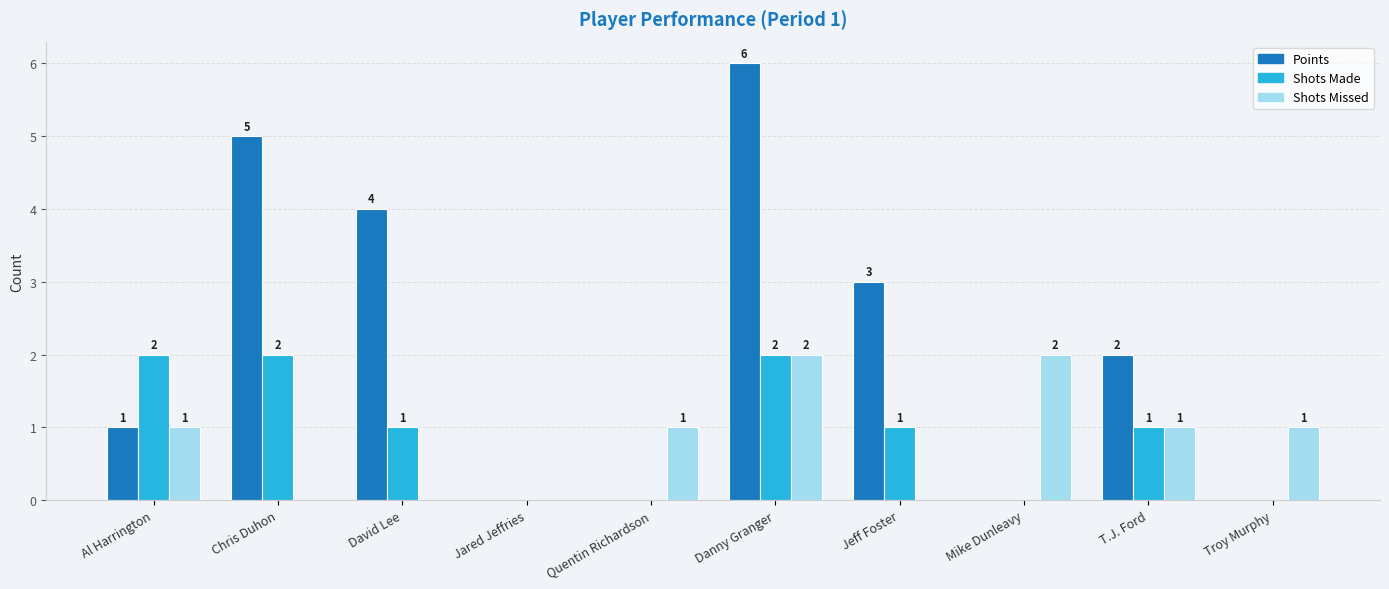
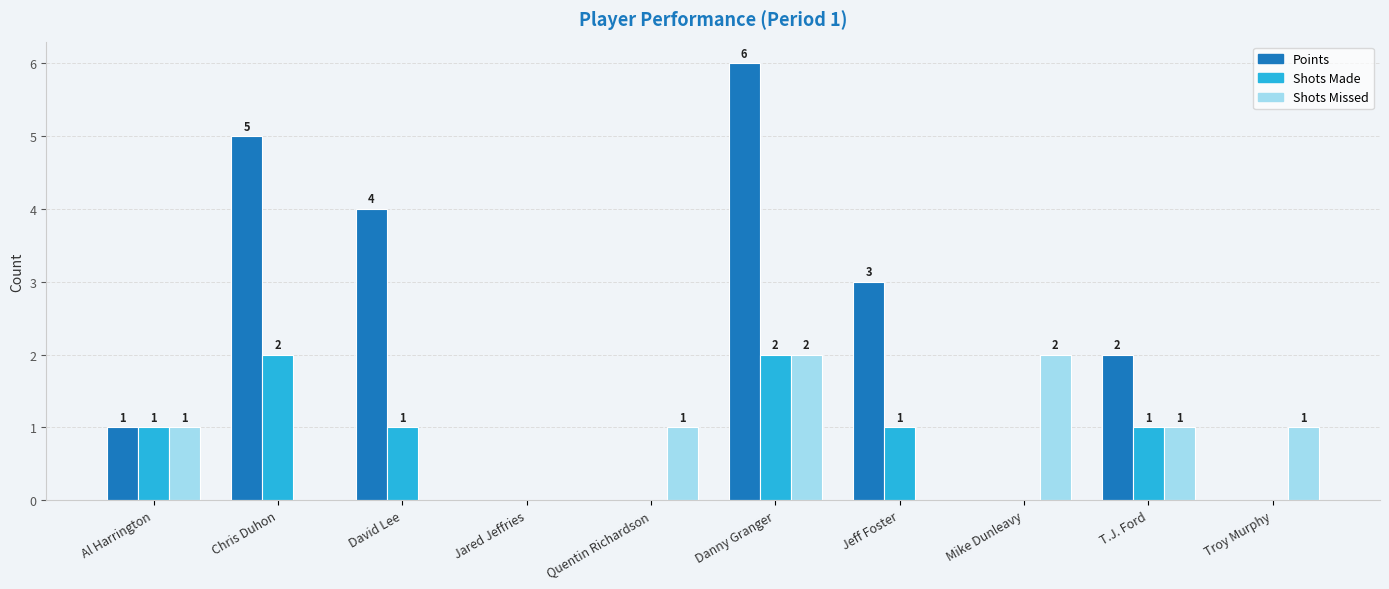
  {
    "Points": {
      "Al Harrington": 1,
      "Chris Duhon": 5,
      "David Lee": 4,
      "Danny Granger": 6,
      "Jeff Foster": 3,
      "T.J. Ford": 2
    },
    "Shots Made": {
-     "Al Harrington": 2,
+     "Al Harrington": 1,
      "Chris Duhon": 2,
      "David Lee": 1,
      "Danny Granger": 2,
      "Jeff Foster": 1,
      "T.J. Ford": 1
    },
    "Shots Missed": {
      "Al Harrington": 1,
      "Quentin Richardson": 1,
      "Danny Granger": 2,
      "Mike Dunleavy": 2,
      "T.J. Ford": 1,
      "Troy Murphy": 1
    }
  }
